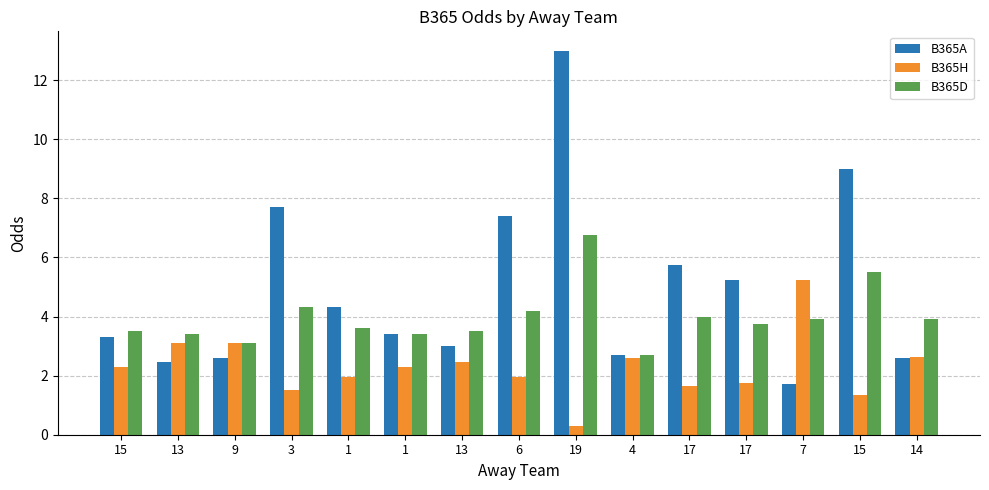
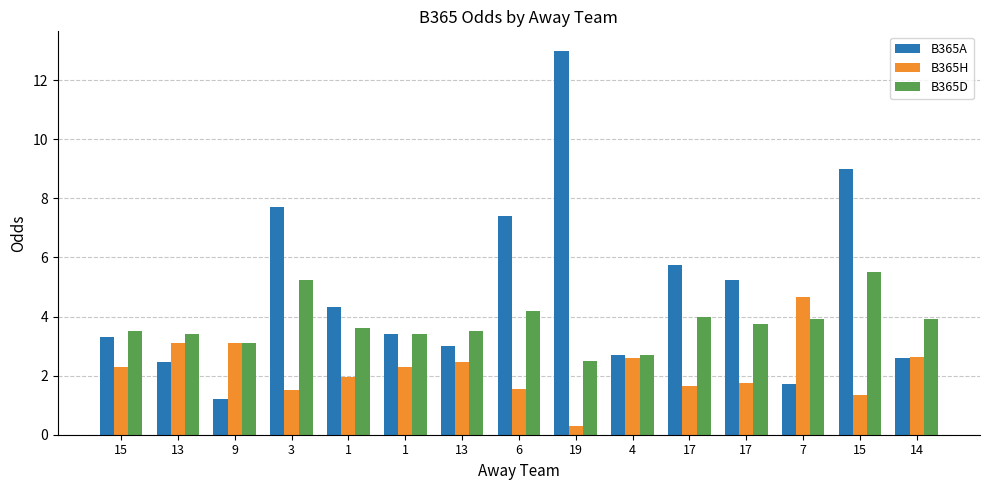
  {
    "B365A": {
-     "9": 2.6,
+     "9": 1.2,
      "3": 7.7,
      "6": 7.4,
      "19": 13.0,
      "4": 2.7,
      "7": 1.7,
      "14": 2.6
    },
    "B365H": {
      "9": 3.1,
      "3": 1.5,
-     "6": 2.0,
+     "6": 1.6,
      "19": 0.3,
      "4": 2.6,
-     "7": 5.3,
+     "7": 4.7,
      "14": 2.6
    },
    "B365D": {
      "9": 3.1,
-     "3": 4.3,
+     "3": 5.2,
      "6": 4.2,
-     "19": 6.8,
+     "19": 2.5,
      "4": 2.7,
      "7": 3.9,
      "14": 3.9
    }
  }
